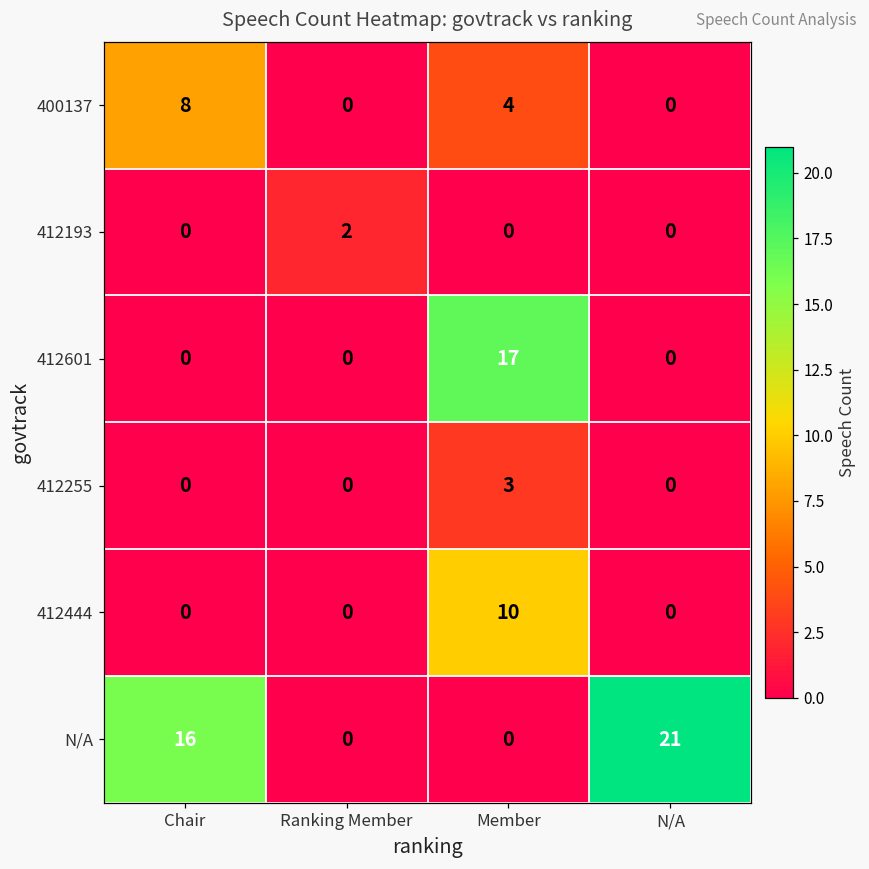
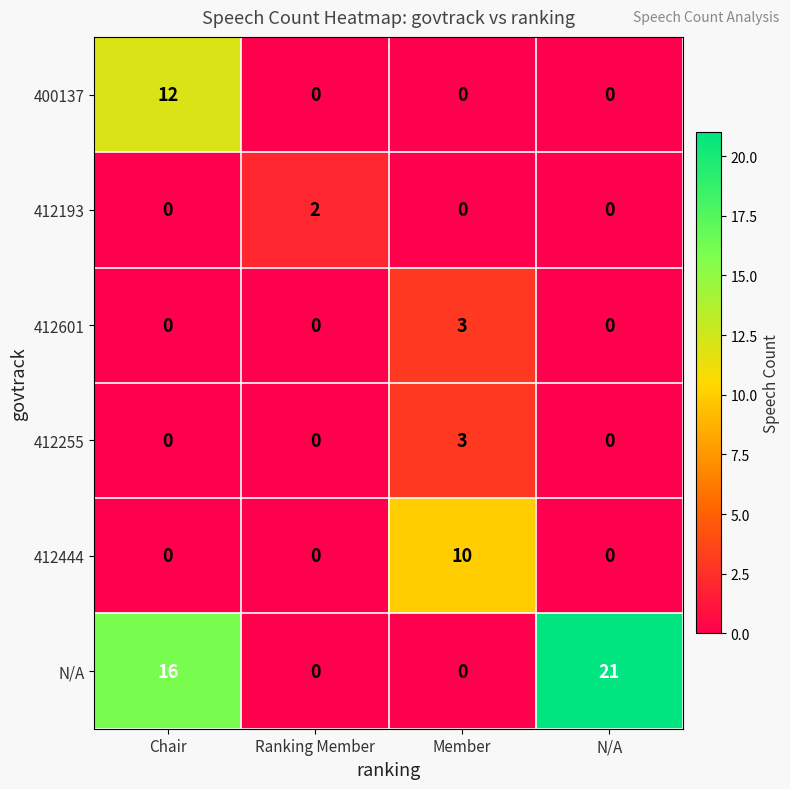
  {
    "400137": {
-     "Chair": 8,
+     "Chair": 12,
      "Ranking Member": 0,
-     "Member": 4,
+     "Member": 0,
      "N/A": 0
    },
    "412193": {
      "Chair": 0,
      "Ranking Member": 2,
      "Member": 0,
      "N/A": 0
    },
    "412601": {
      "Chair": 0,
      "Ranking Member": 0,
-     "Member": 17,
+     "Member": 3,
      "N/A": 0
    },
    "412255": {
      "Chair": 0,
      "Ranking Member": 0,
      "Member": 3,
      "N/A": 0
    },
    "412444": {
      "Chair": 0,
      "Ranking Member": 0,
      "Member": 10,
      "N/A": 0
    },
    "N/A": {
      "Chair": 16,
      "Ranking Member": 0,
      "Member": 0,
      "N/A": 21
    }
  }
